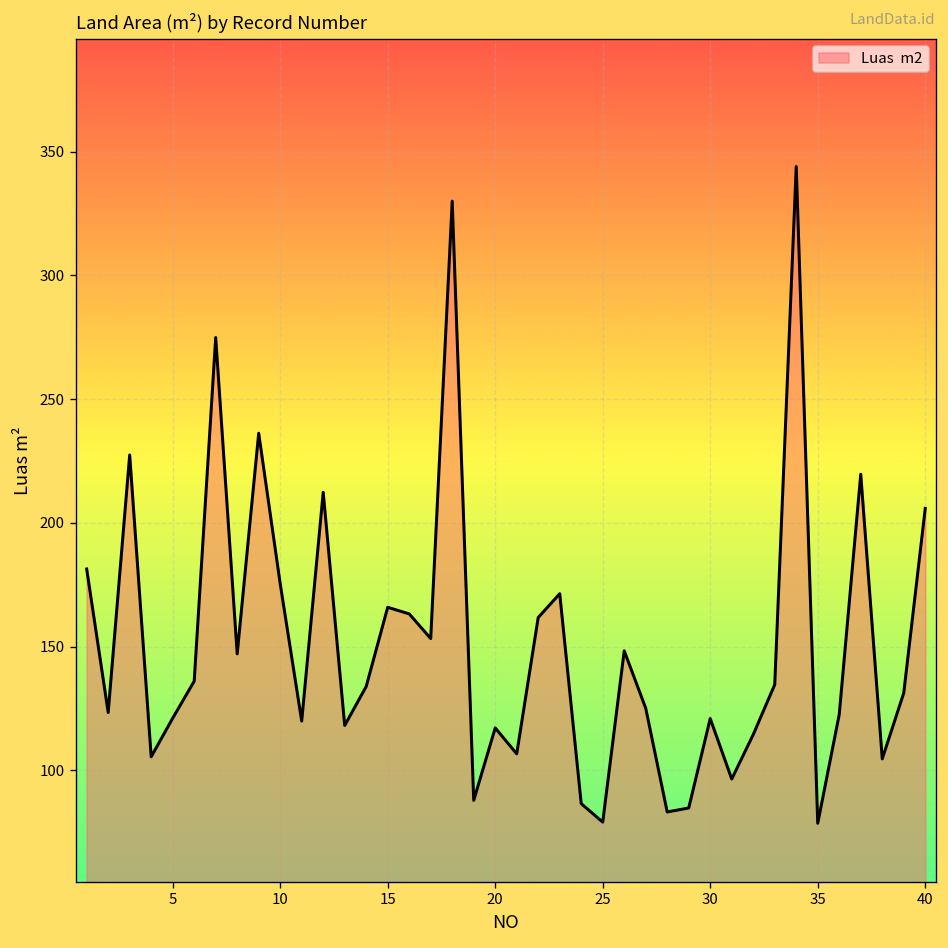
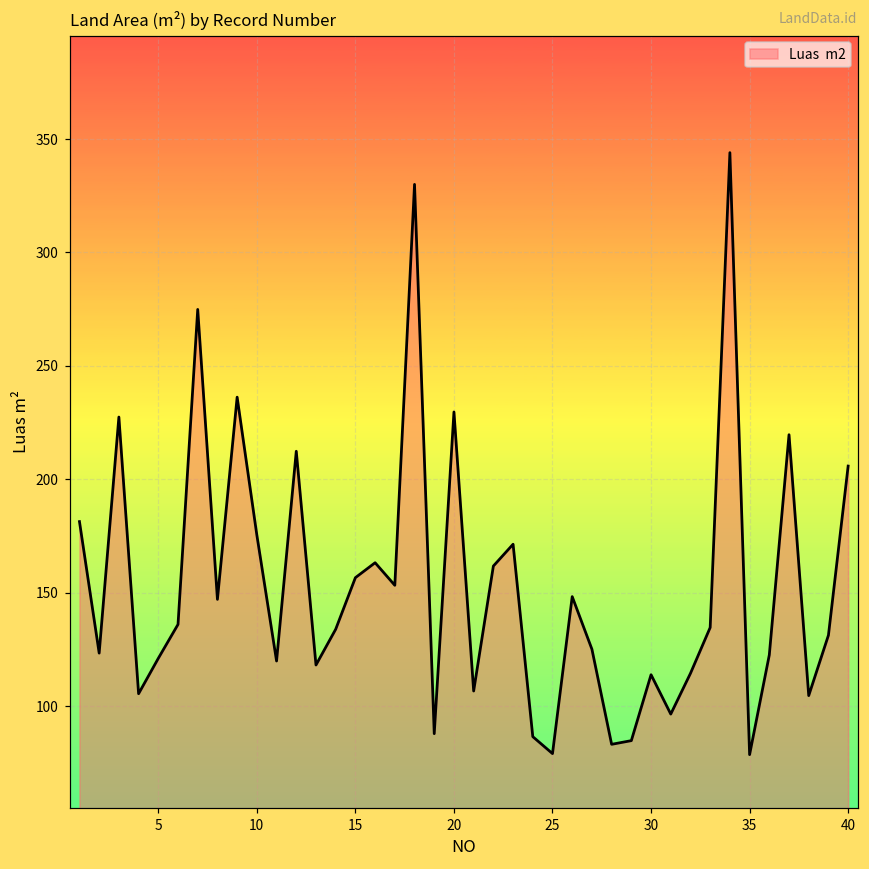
  {
    "5": 121,
    "10": 175,
-   "15": 166,
-   "20": 117,
+   "15": 157,
+   "20": 230,
    "25": 79,
-   "30": 121,
+   "30": 114,
    "35": 79,
    "40": 206
  }
